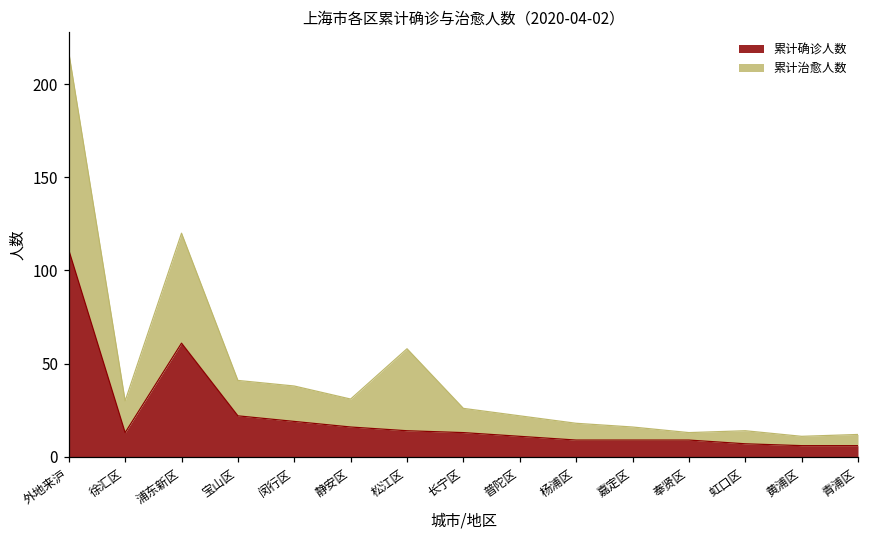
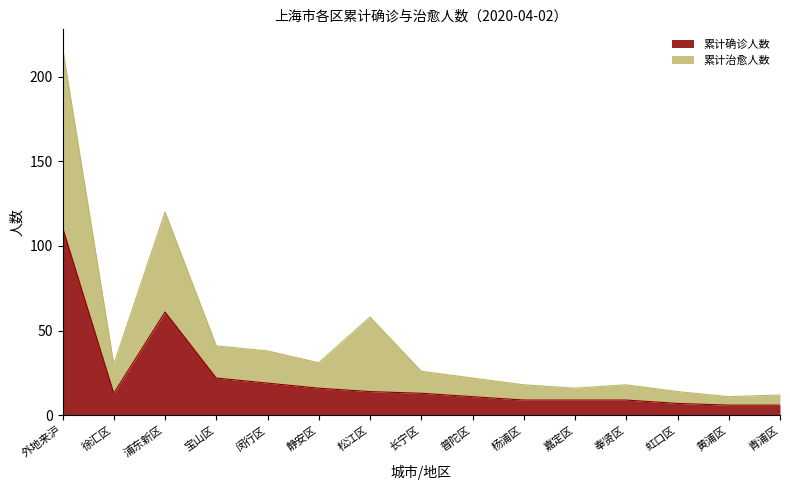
  {
    "累计确诊人数": {
      "外地来沪": 111,
      "徐汇区": 13,
      "浦东新区": 61,
      "宝山区": 22,
      "闵行区": 19,
      "静安区": 16,
      "松江区": 14,
      "长宁区": 13,
      "普陀区": 11,
      "杨浦区": 9,
      "嘉定区": 9,
      "奉贤区": 9,
      "虹口区": 7,
      "黄浦区": 6,
      "青浦区": 6
    },
    "累计治愈人数": {
      "外地来沪": 106,
      "徐汇区": 17,
      "浦东新区": 59,
      "宝山区": 19,
      "闵行区": 19,
      "静安区": 15,
      "松江区": 44,
      "长宁区": 13,
      "普陀区": 11,
      "杨浦区": 9,
      "嘉定区": 7,
-     "奉贤区": 4,
+     "奉贤区": 9,
      "虹口区": 7,
      "黄浦区": 5,
      "青浦区": 6
    }
  }
